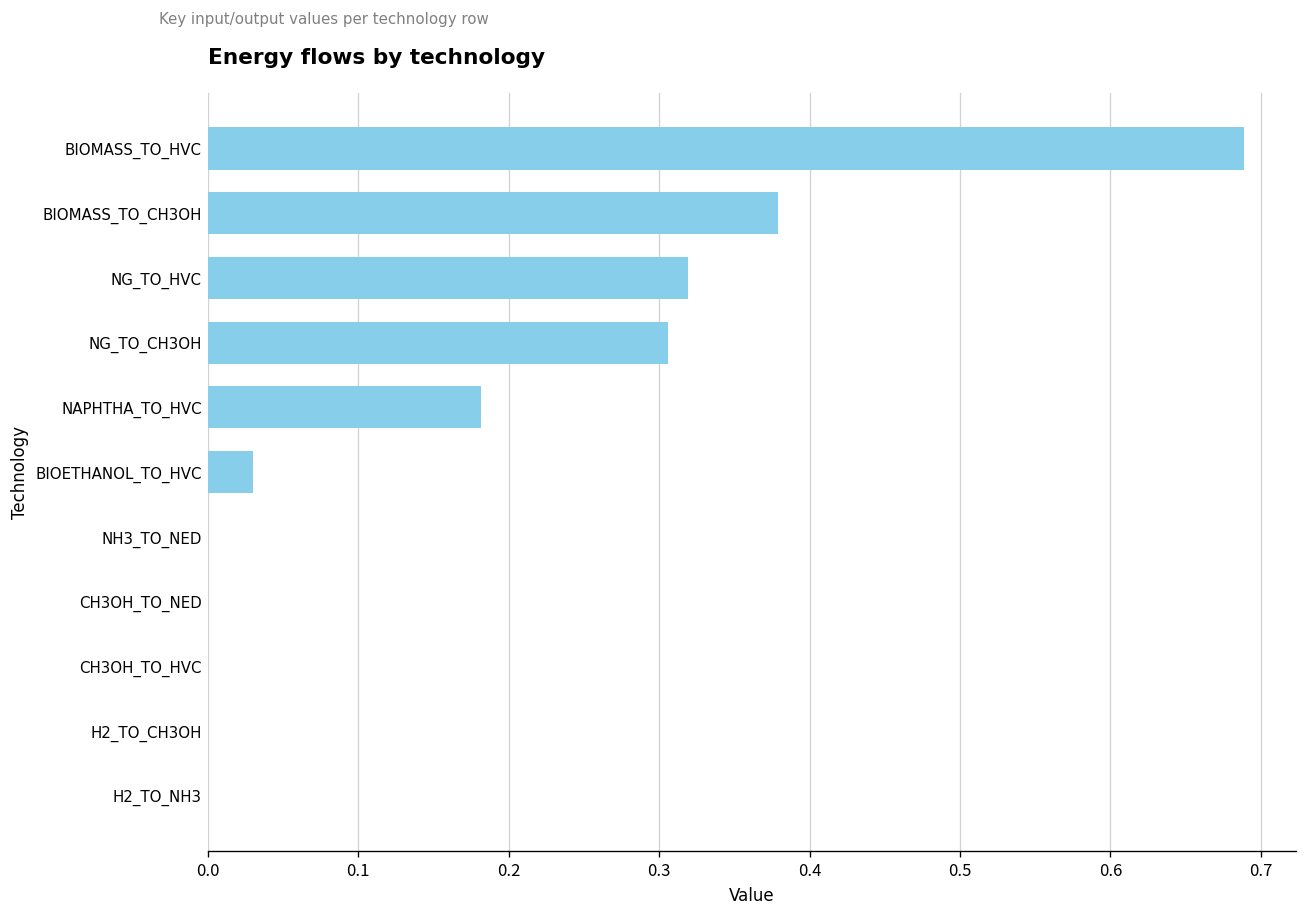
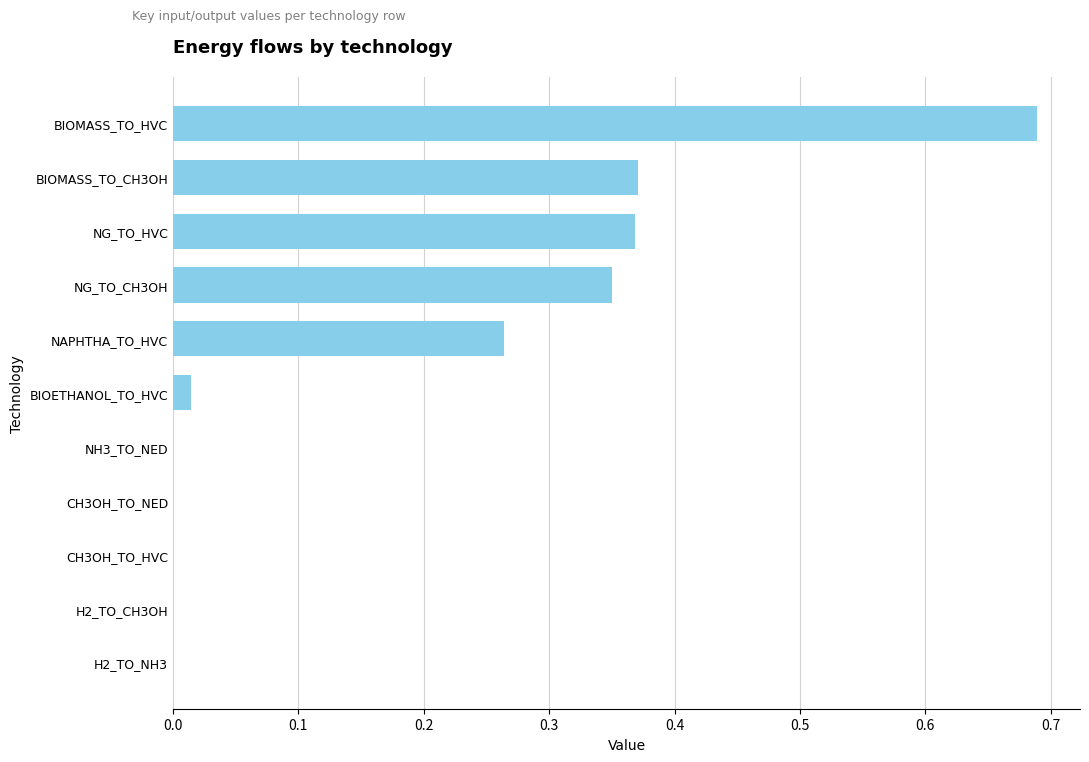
  {
    "BIOMASS_TO_HVC": 0.689,
-   "BIOMASS_TO_CH3OH": 0.379,
-   "NG_TO_HVC": 0.319,
-   "NG_TO_CH3OH": 0.306,
-   "NAPHTHA_TO_HVC": 0.182,
-   "BIOETHANOL_TO_HVC": 0.030,
+   "BIOMASS_TO_CH3OH": 0.371,
+   "NG_TO_HVC": 0.369,
+   "NG_TO_CH3OH": 0.350,
+   "NAPHTHA_TO_HVC": 0.264,
+   "BIOETHANOL_TO_HVC": 0.014,
    "NH3_TO_NED": 0.000,
    "CH3OH_TO_NED": 0.000,
    "CH3OH_TO_HVC": 0.000,
    "H2_TO_CH3OH": 0.000,
    "H2_TO_NH3": 0.000
  }
